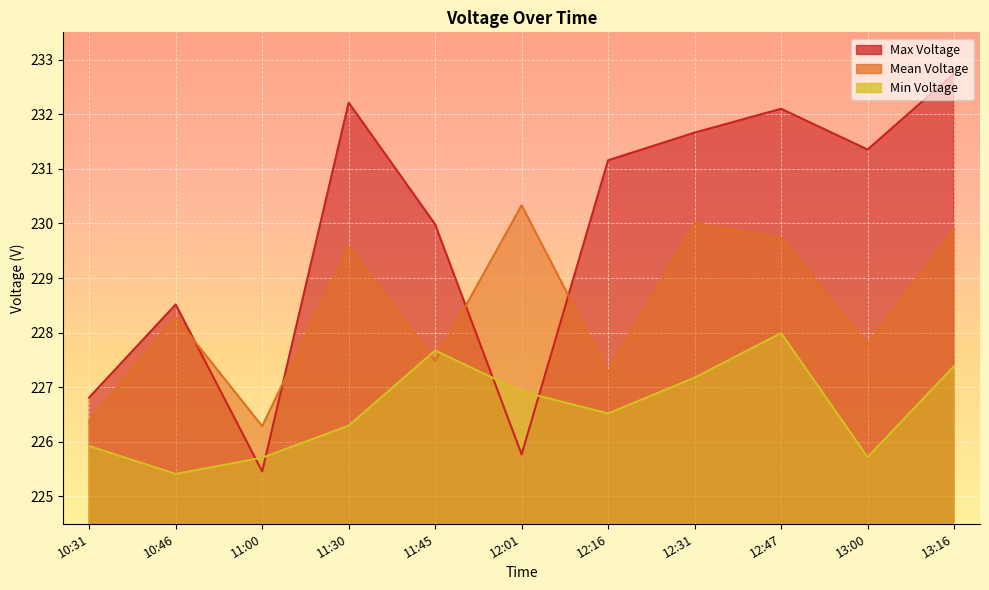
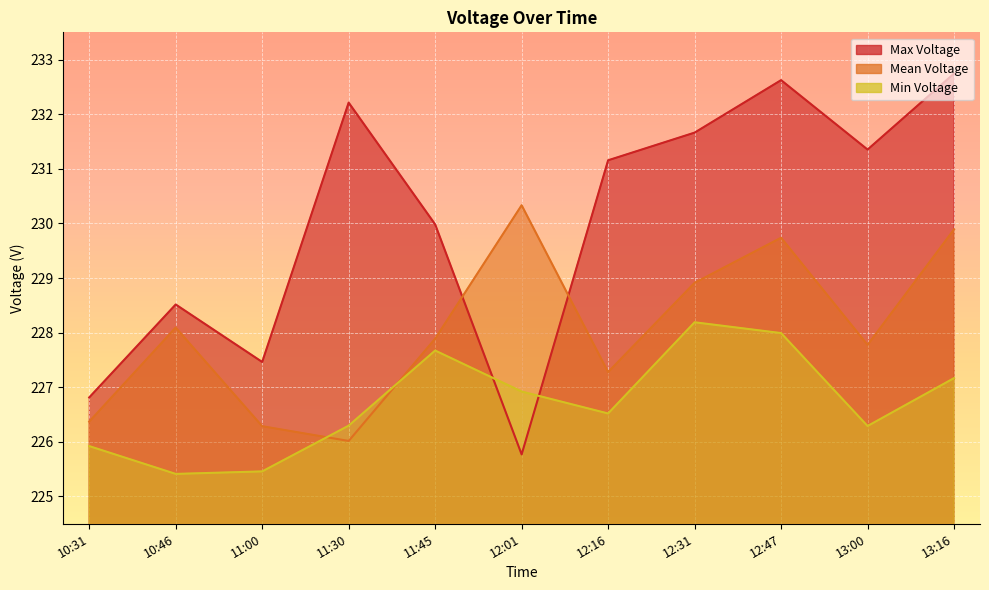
  {
    "Max Voltage": {
      "10:31": 226.8,
      "10:46": 228.5,
-     "11:00": 225.5,
+     "11:00": 227.5,
      "11:30": 232.2,
      "11:45": 230.0,
      "12:01": 225.8,
      "12:16": 231.2,
      "12:31": 231.7,
-     "12:47": 232.1,
+     "12:47": 232.6,
      "13:00": 231.4
    },
    "Mean Voltage": {
      "10:31": 226.4,
-     "10:46": 228.3,
+     "10:46": 228.1,
      "11:00": 226.3,
-     "11:30": 229.6,
-     "11:45": 227.5,
+     "11:30": 226.0,
+     "11:45": 227.9,
      "12:01": 230.3,
      "12:16": 227.3,
-     "12:31": 230.0,
+     "12:31": 228.9,
      "12:47": 229.7,
      "13:00": 227.8,
      "13:16": 229.9
    },
    "Min Voltage": {
      "10:31": 225.9,
      "10:46": 225.4,
-     "11:00": 225.7,
+     "11:00": 225.5,
      "11:30": 226.3,
      "11:45": 227.7,
      "12:01": 226.9,
      "12:16": 226.5,
-     "12:31": 227.2,
+     "12:31": 228.2,
      "12:47": 228.0,
-     "13:00": 225.7,
-     "13:16": 227.4
+     "13:00": 226.3,
+     "13:16": 227.2
    }
  }
